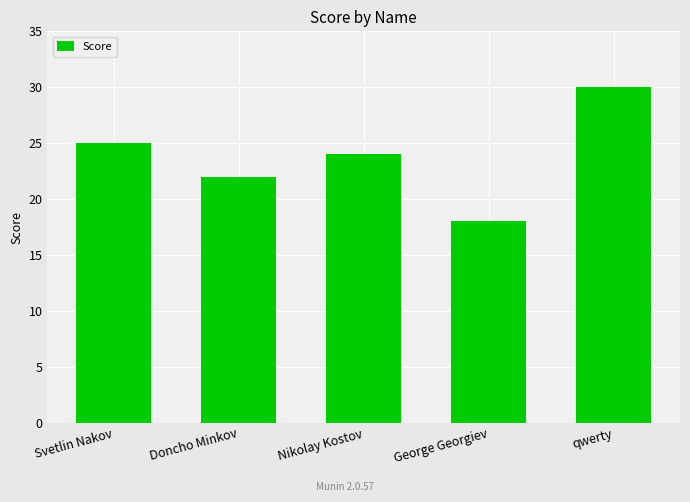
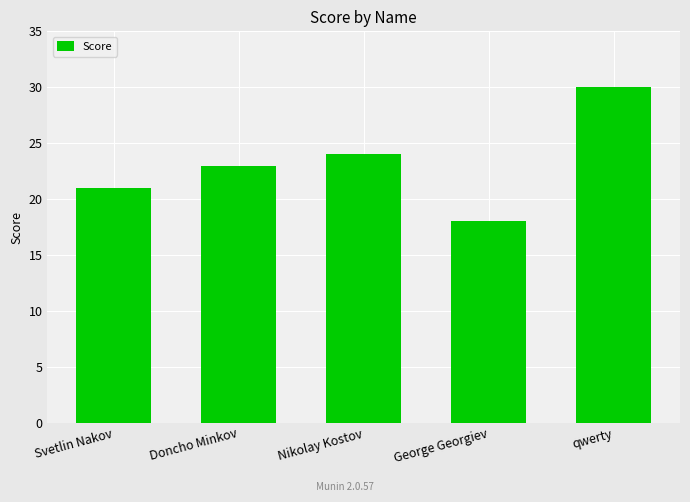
  {
-   "Svetlin Nakov": 25,
-   "Doncho Minkov": 22,
+   "Svetlin Nakov": 21,
+   "Doncho Minkov": 23,
    "Nikolay Kostov": 24,
    "George Georgiev": 18,
    "qwerty": 30
  }
